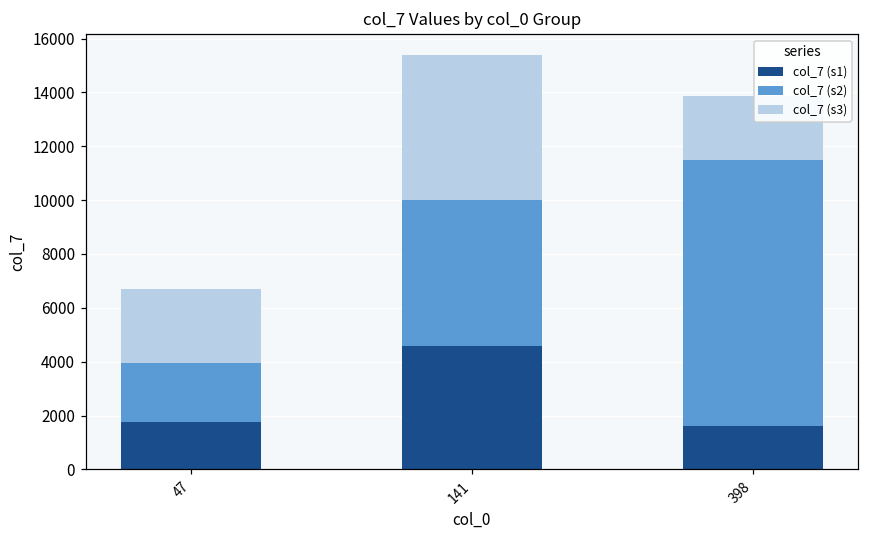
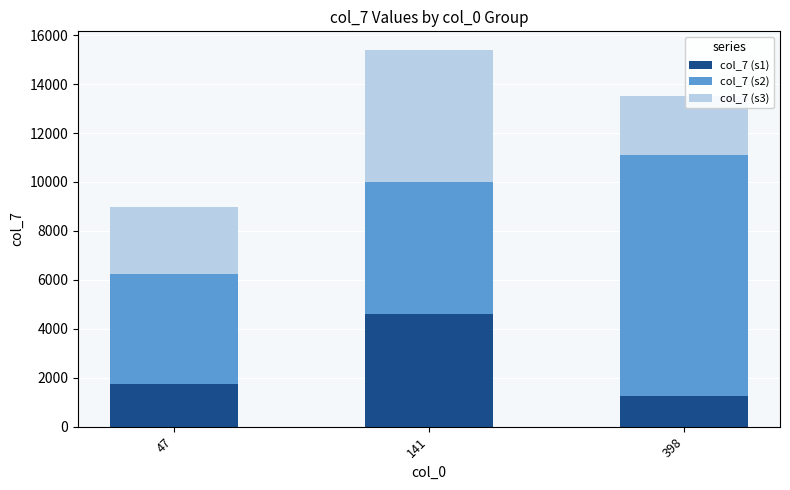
  {
    "col_7 (s1)": {
      "47": 1800,
      "141": 4600,
-     "398": 1600
+     "398": 1200
    },
    "col_7 (s2)": {
-     "47": 2200,
+     "47": 4500,
      "141": 5400,
      "398": 9900
    },
    "col_7 (s3)": {
      "47": 2700,
      "141": 5400,
      "398": 2400
    }
  }
